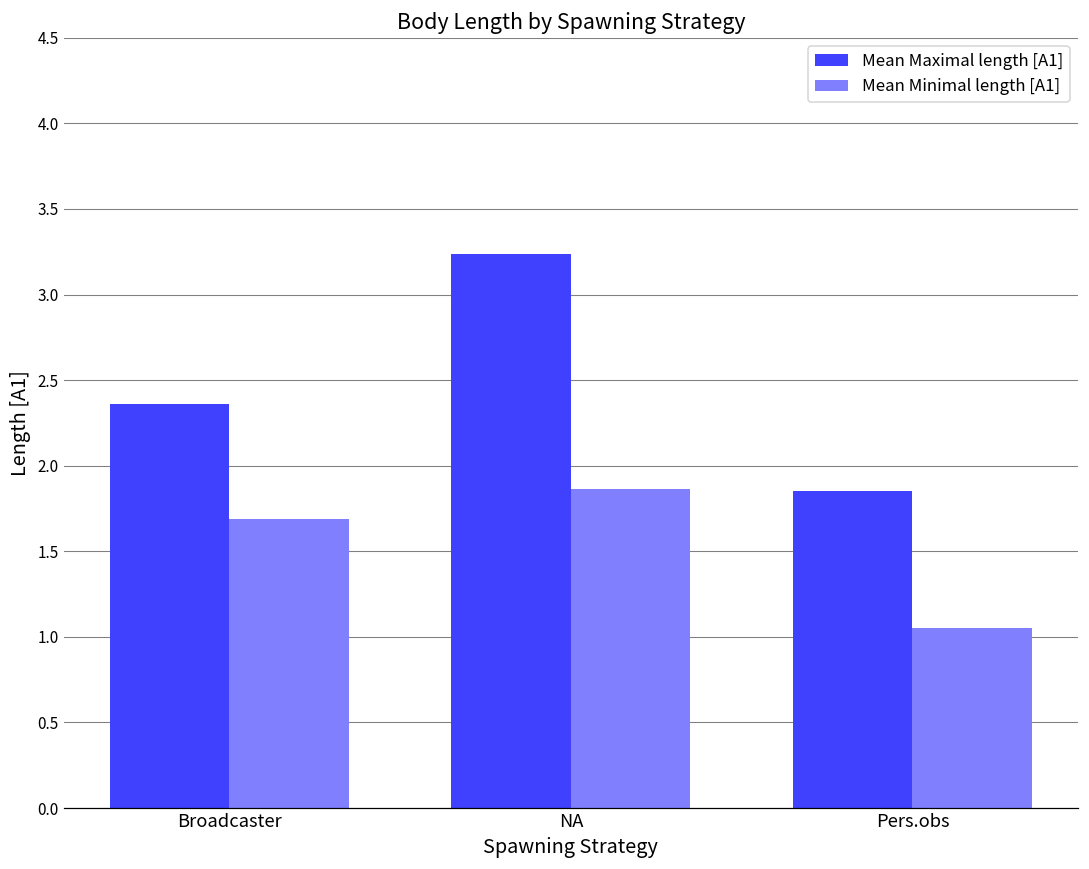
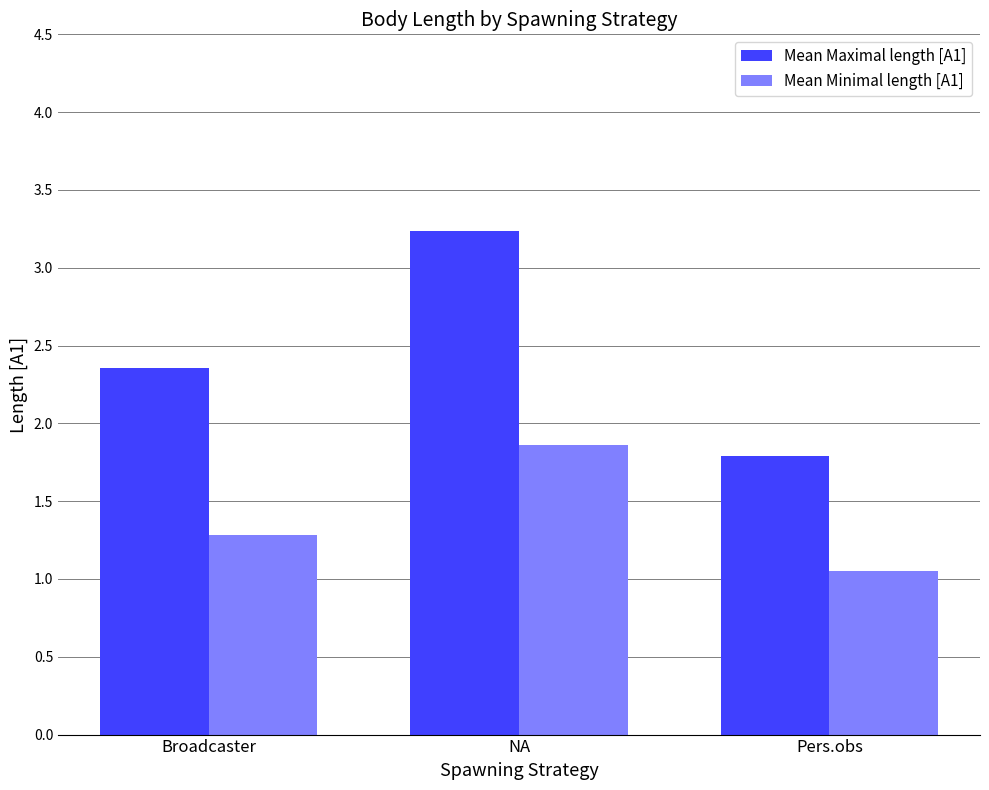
  {
    "Mean Maximal length [A1]": {
      "Broadcaster": 2.36,
      "NA": 3.23,
-     "Pers.obs": 1.85
+     "Pers.obs": 1.79
    },
    "Mean Minimal length [A1]": {
-     "Broadcaster": 1.69,
+     "Broadcaster": 1.29,
      "NA": 1.86,
      "Pers.obs": 1.05
    }
  }
